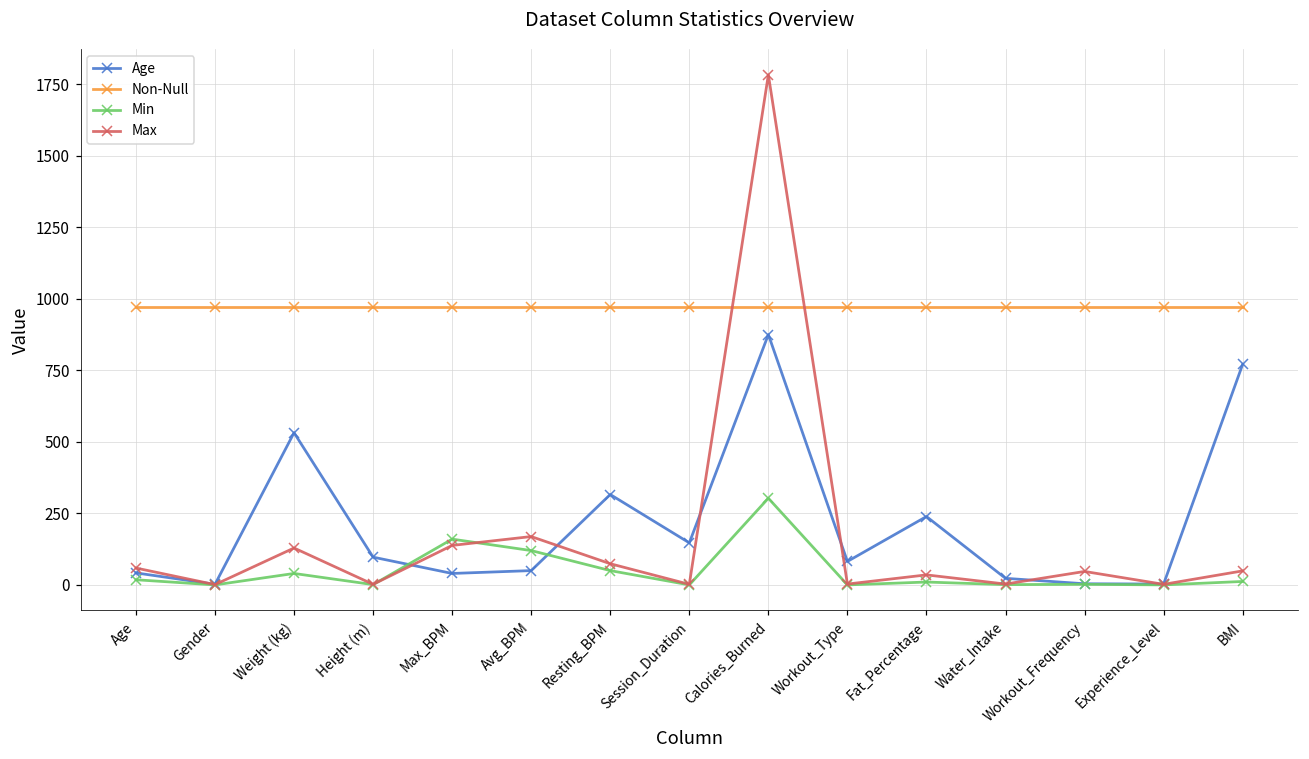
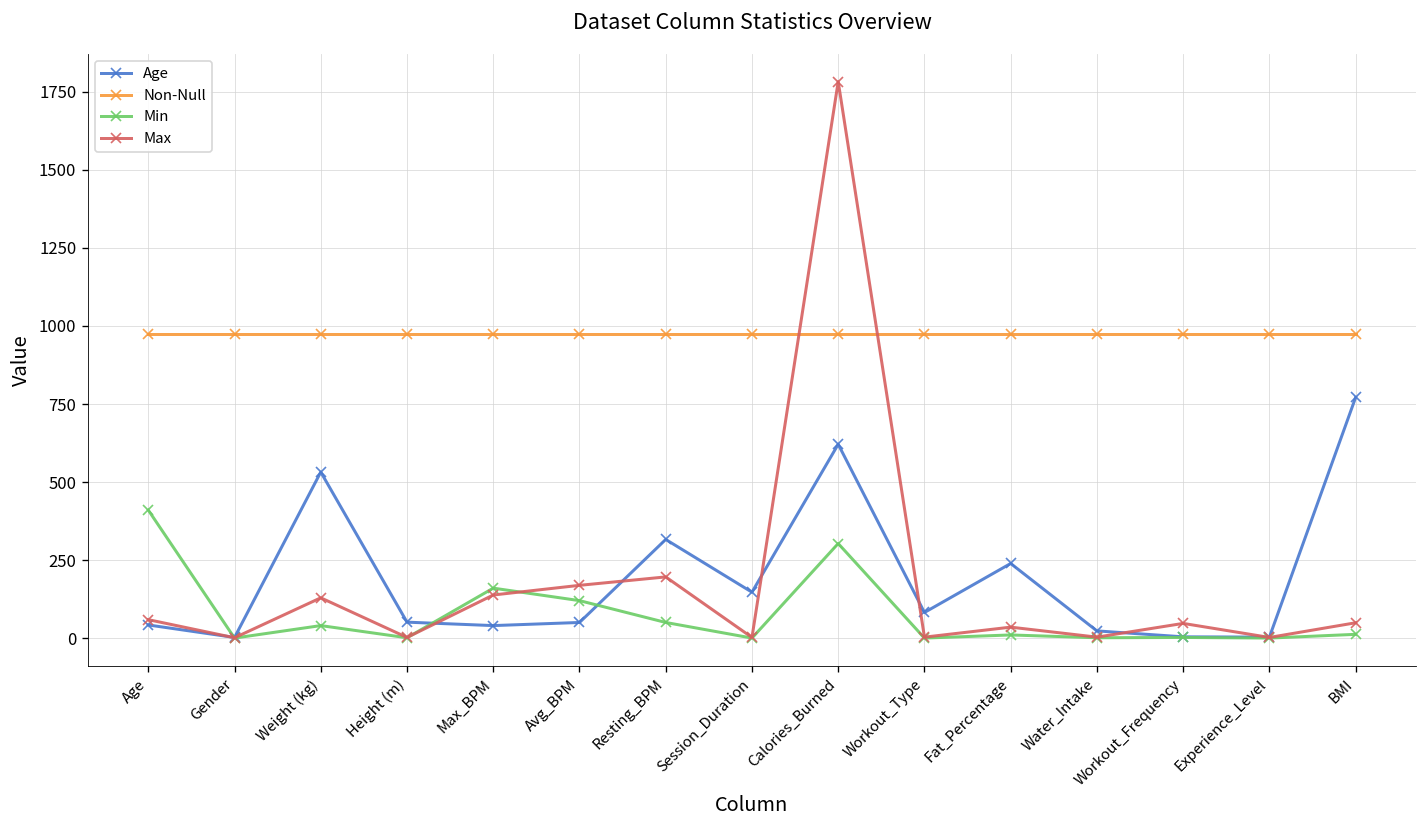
  {
    "Age": {
      "Age": 40,
      "Weight (kg)": 530,
-     "Height (m)": 100,
+     "Height (m)": 50,
      "Max_BPM": 40,
      "Avg_BPM": 50,
      "Resting_BPM": 320,
      "Session_Duration": 150,
-     "Calories_Burned": 880,
+     "Calories_Burned": 620,
      "Workout_Type": 80,
      "Fat_Percentage": 240,
      "Water_Intake": 20,
      "BMI": 770
    },
    "Non-Null": {
      "Age": 970,
      "Gender": 970,
      "Weight (kg)": 970,
      "Height (m)": 970,
      "Max_BPM": 970,
      "Avg_BPM": 970,
      "Resting_BPM": 970,
      "Session_Duration": 970,
      "Calories_Burned": 970,
      "Workout_Type": 970,
      "Fat_Percentage": 970,
      "Water_Intake": 970,
      "Workout_Frequency": 970,
      "Experience_Level": 970,
      "BMI": 970
    },
    "Min": {
-     "Age": 20,
+     "Age": 410,
      "Weight (kg)": 40,
      "Max_BPM": 160,
      "Avg_BPM": 120,
      "Resting_BPM": 50,
      "Calories_Burned": 300,
      "Fat_Percentage": 10,
      "BMI": 10
    },
    "Max": {
      "Age": 60,
      "Weight (kg)": 130,
      "Max_BPM": 140,
      "Avg_BPM": 170,
-     "Resting_BPM": 70,
+     "Resting_BPM": 200,
      "Calories_Burned": 1780,
      "Fat_Percentage": 40,
      "Workout_Frequency": 50,
      "BMI": 50
    }
  }
